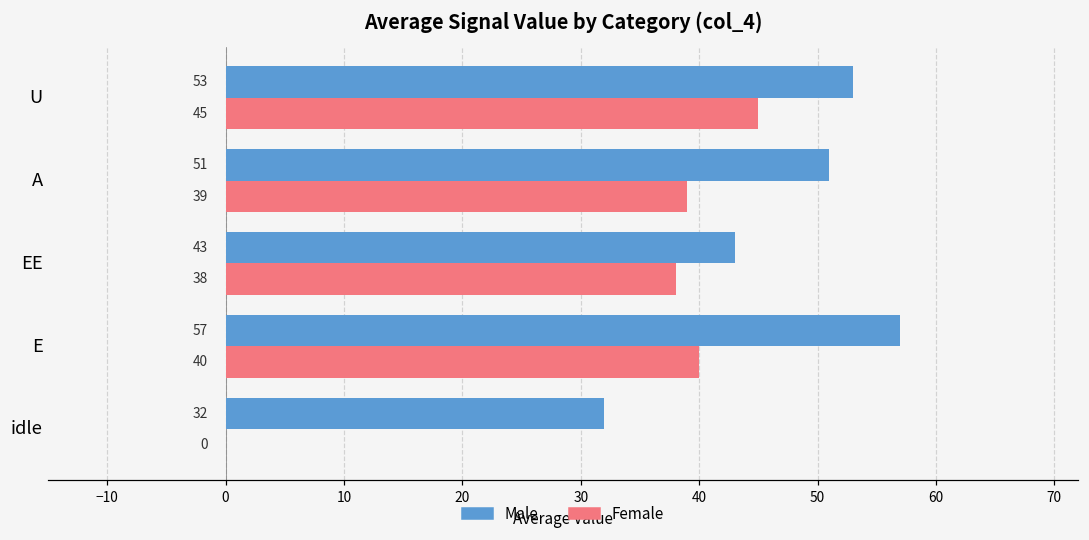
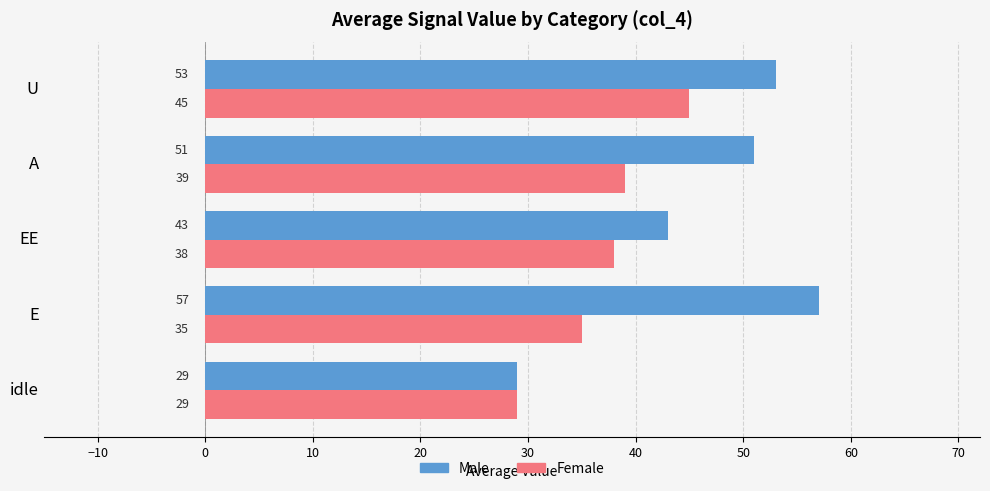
  {
    "Male": {
-     "idle": 32
+     "idle": 29
    },
    "Female": {
-     "E": 40,
-     "idle": 0
+     "E": 35,
+     "idle": 29
    }
  }
